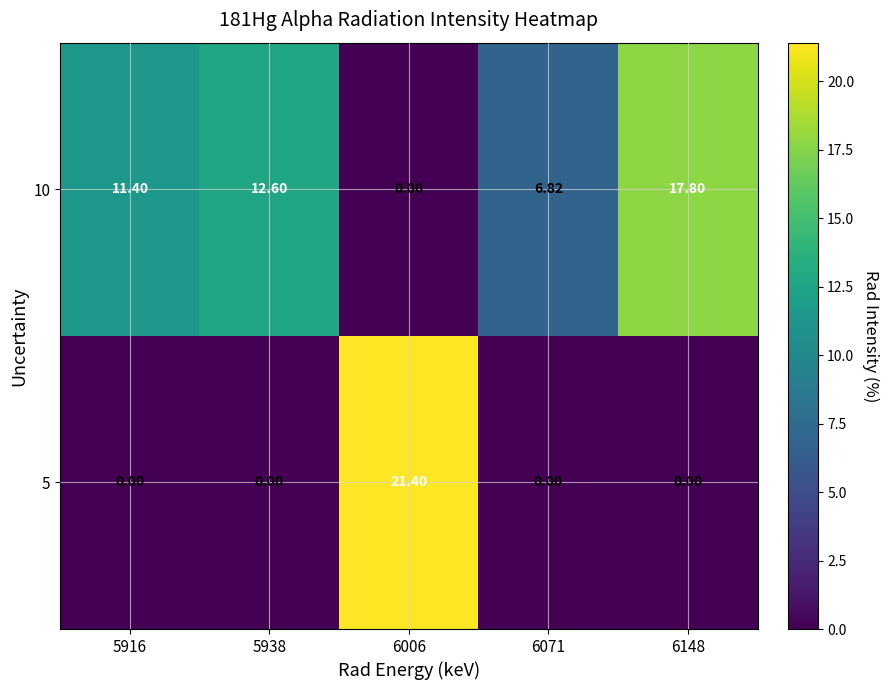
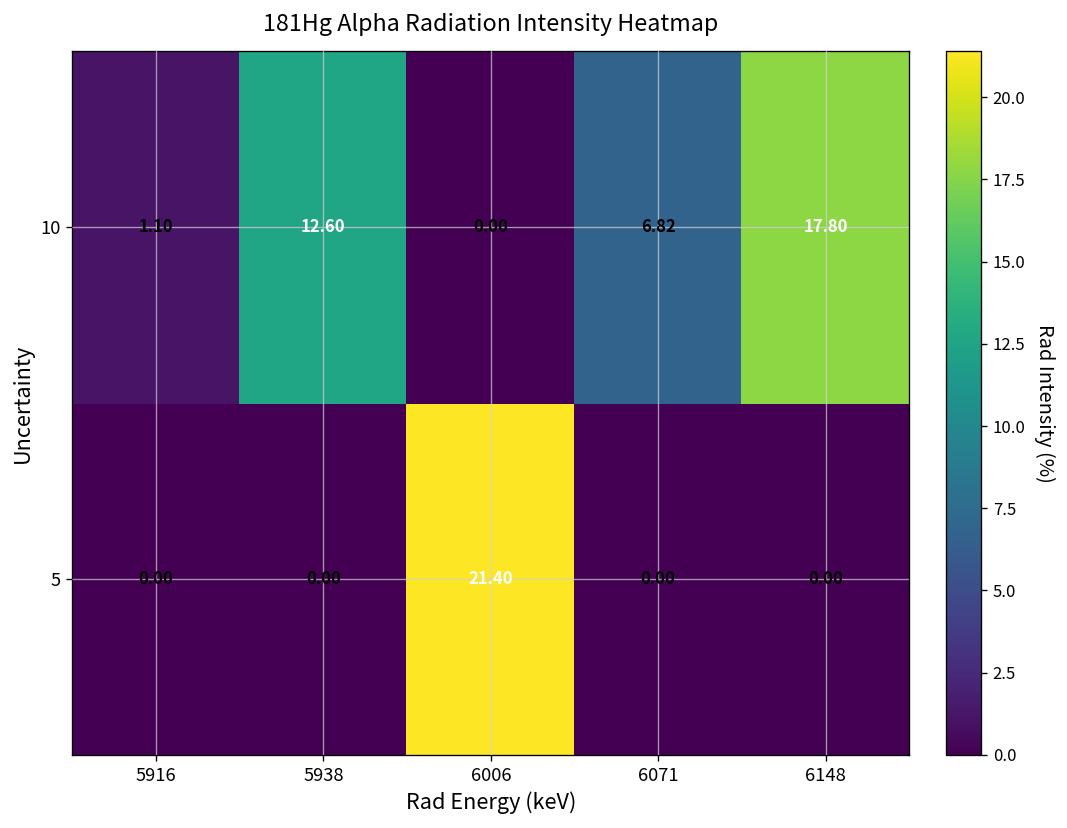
  {
    "10": {
-     "5916": 11.40,
+     "5916": 1.10,
      "5938": 12.60,
      "6006": 0.00,
      "6071": 6.82,
      "6148": 17.80
    },
    "5": {
      "5916": 0.00,
      "5938": 0.00,
      "6006": 21.40,
      "6071": 0.00,
      "6148": 0.00
    }
  }
